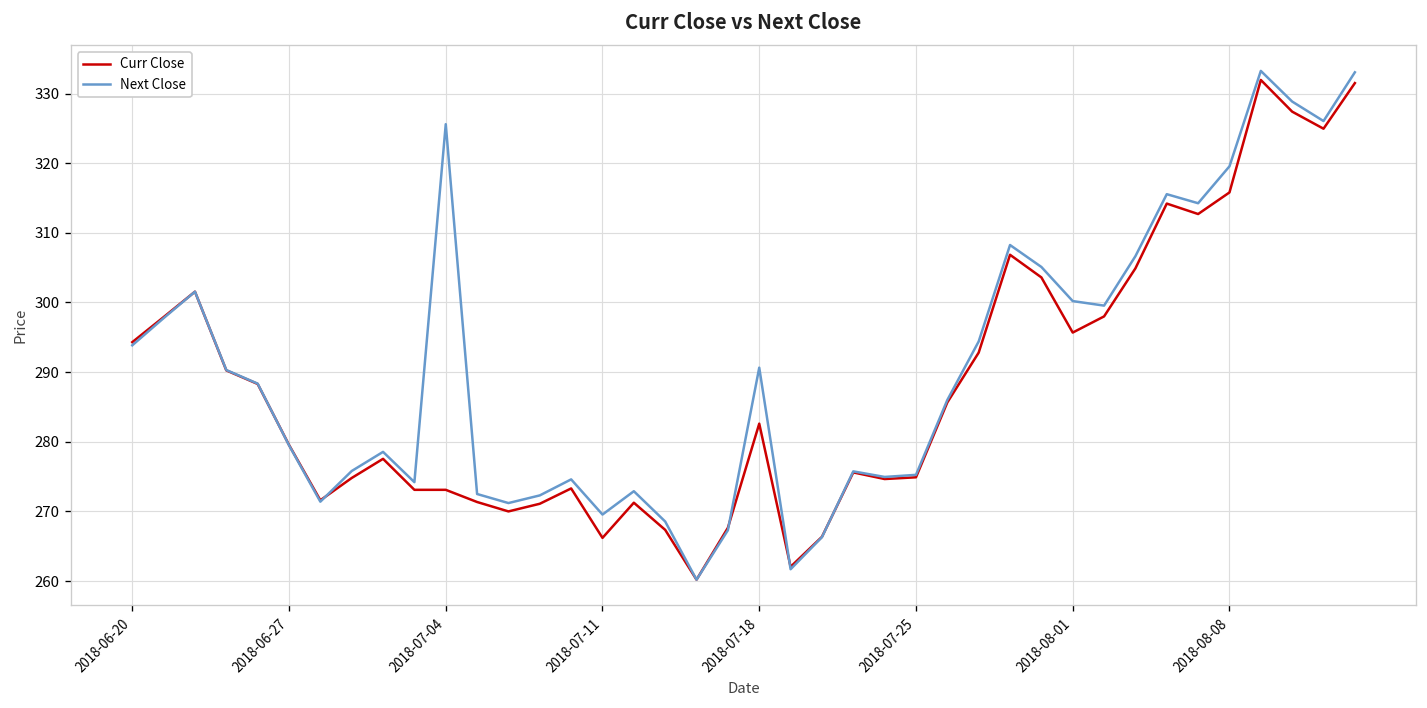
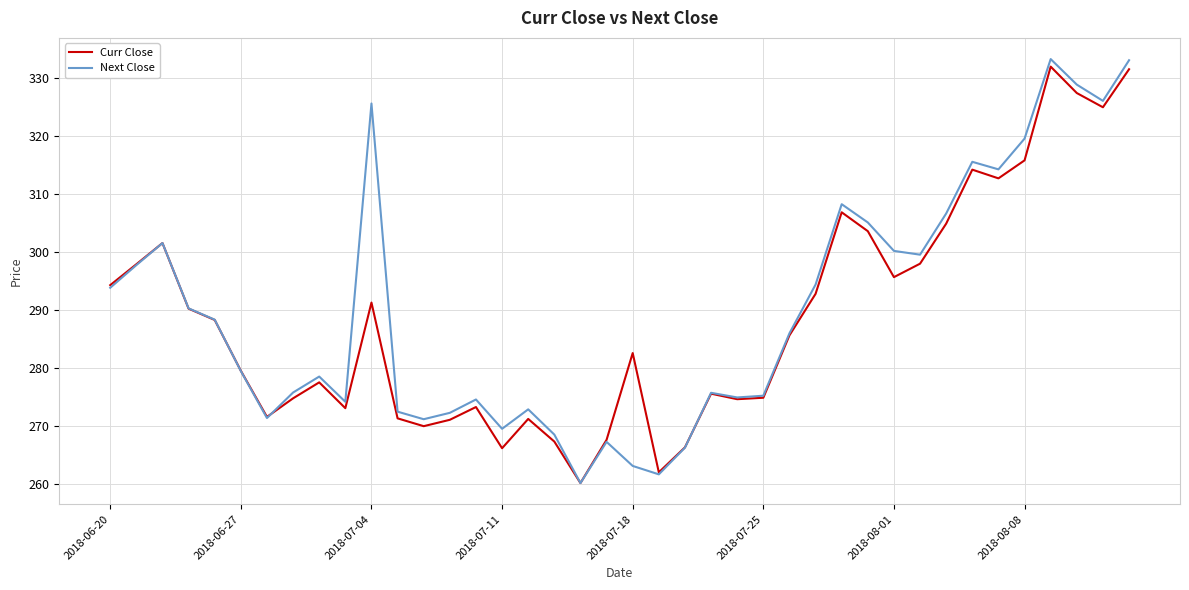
  {
    "Curr Close": {
      "2018-06-20": 294,
-     "2018-07-04": 273,
+     "2018-07-04": 291,
      "2018-07-11": 266,
      "2018-07-18": 283,
      "2018-08-01": 296,
      "2018-08-08": 316
    },
    "Next Close": {
      "2018-06-20": 294,
      "2018-07-04": 326,
      "2018-07-11": 270,
-     "2018-07-18": 291,
+     "2018-07-18": 263,
      "2018-08-01": 300,
      "2018-08-08": 320
    }
  }
